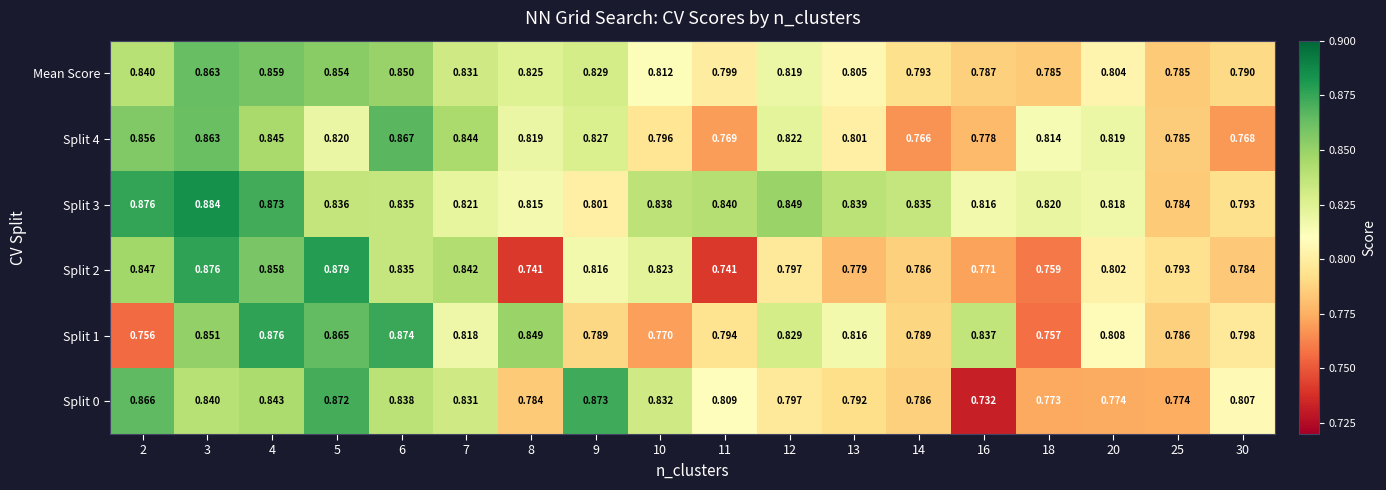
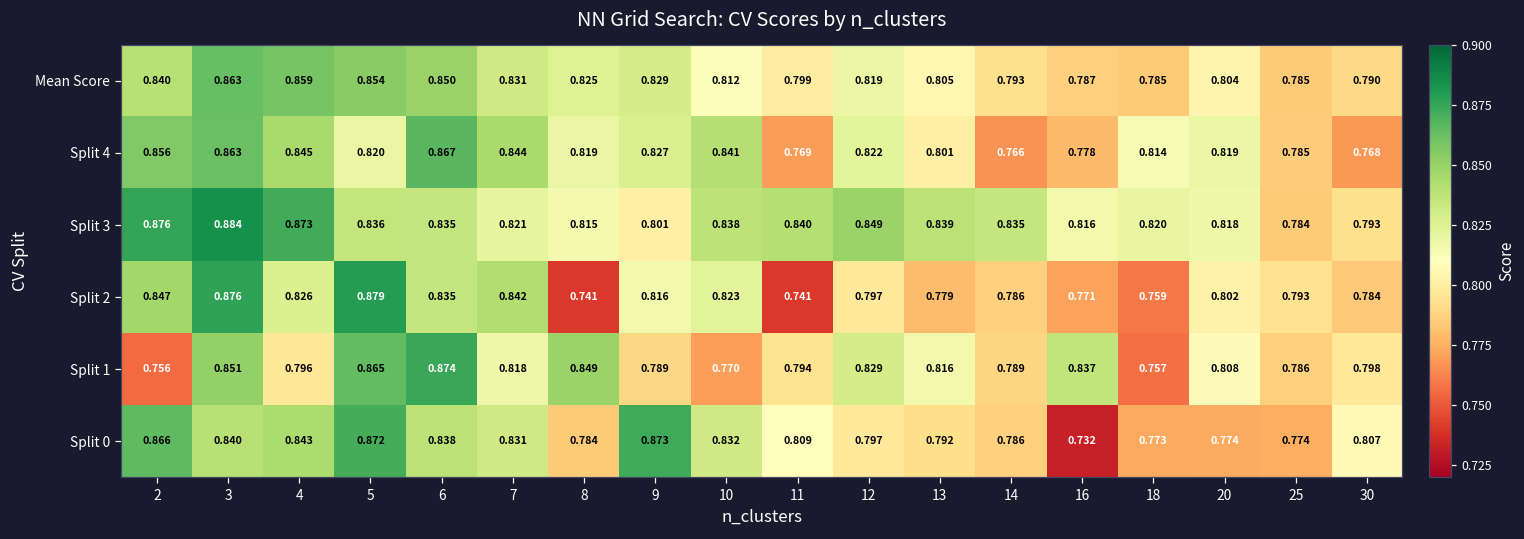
  {
    "Mean Score": {
      "2": 0.840,
      "3": 0.863,
      "4": 0.859,
      "5": 0.854,
      "6": 0.850,
      "7": 0.831,
      "8": 0.825,
      "9": 0.829,
      "10": 0.812,
      "11": 0.799,
      "12": 0.819,
      "13": 0.805,
      "14": 0.793,
      "16": 0.787,
      "18": 0.785,
      "20": 0.804,
      "25": 0.785,
      "30": 0.790
    },
    "Split 4": {
      "2": 0.856,
      "3": 0.863,
      "4": 0.845,
      "5": 0.820,
      "6": 0.867,
      "7": 0.844,
      "8": 0.819,
      "9": 0.827,
-     "10": 0.796,
+     "10": 0.841,
      "11": 0.769,
      "12": 0.822,
      "13": 0.801,
      "14": 0.766,
      "16": 0.778,
      "18": 0.814,
      "20": 0.819,
      "25": 0.785,
      "30": 0.768
    },
    "Split 3": {
      "2": 0.876,
      "3": 0.884,
      "4": 0.873,
      "5": 0.836,
      "6": 0.835,
      "7": 0.821,
      "8": 0.815,
      "9": 0.801,
      "10": 0.838,
      "11": 0.840,
      "12": 0.849,
      "13": 0.839,
      "14": 0.835,
      "16": 0.816,
      "18": 0.820,
      "20": 0.818,
      "25": 0.784,
      "30": 0.793
    },
    "Split 2": {
      "2": 0.847,
      "3": 0.876,
-     "4": 0.858,
+     "4": 0.826,
      "5": 0.879,
      "6": 0.835,
      "7": 0.842,
      "8": 0.741,
      "9": 0.816,
      "10": 0.823,
      "11": 0.741,
      "12": 0.797,
      "13": 0.779,
      "14": 0.786,
      "16": 0.771,
      "18": 0.759,
      "20": 0.802,
      "25": 0.793,
      "30": 0.784
    },
    "Split 1": {
      "2": 0.756,
      "3": 0.851,
-     "4": 0.876,
+     "4": 0.796,
      "5": 0.865,
      "6": 0.874,
      "7": 0.818,
      "8": 0.849,
      "9": 0.789,
      "10": 0.770,
      "11": 0.794,
      "12": 0.829,
      "13": 0.816,
      "14": 0.789,
      "16": 0.837,
      "18": 0.757,
      "20": 0.808,
      "25": 0.786,
      "30": 0.798
    },
    "Split 0": {
      "2": 0.866,
      "3": 0.840,
      "4": 0.843,
      "5": 0.872,
      "6": 0.838,
      "7": 0.831,
      "8": 0.784,
      "9": 0.873,
      "10": 0.832,
      "11": 0.809,
      "12": 0.797,
      "13": 0.792,
      "14": 0.786,
      "16": 0.732,
      "18": 0.773,
      "20": 0.774,
      "25": 0.774,
      "30": 0.807
    }
  }
